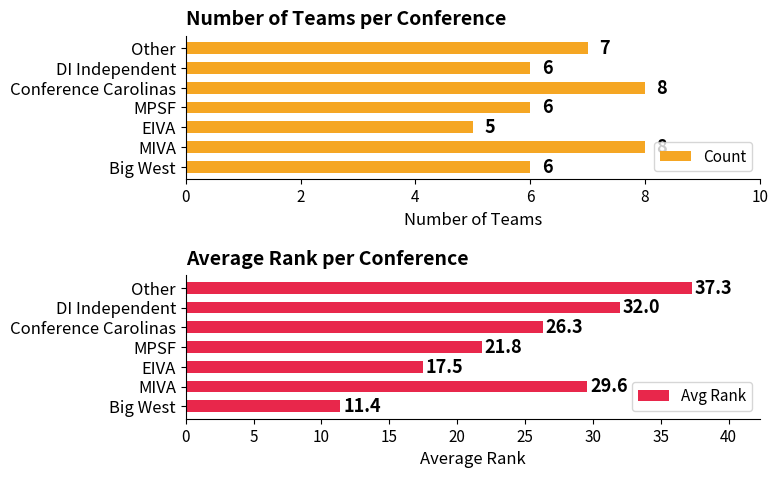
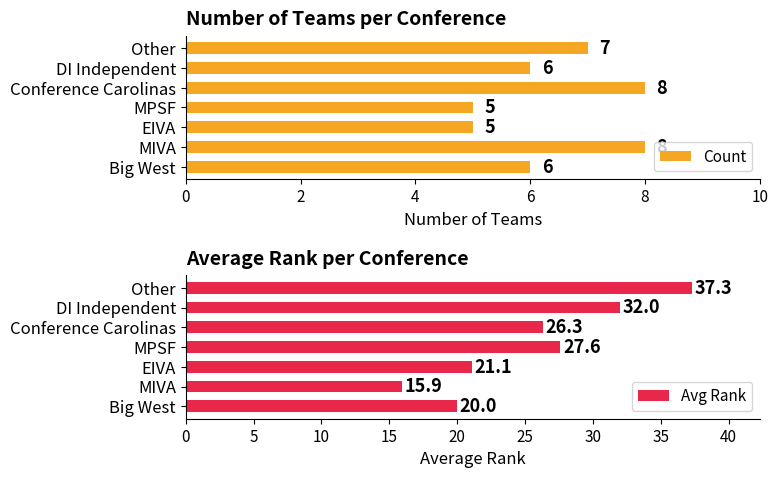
  {
    "Number of Teams per Conference": {
      "Other": 7,
      "DI Independent": 6,
      "Conference Carolinas": 8,
-     "MPSF": 6,
+     "MPSF": 5,
      "EIVA": 5,
      "Big West": 6
    },
    "Average Rank per Conference": {
      "Other": 37.3,
      "DI Independent": 32.0,
      "Conference Carolinas": 26.3,
-     "MPSF": 21.8,
-     "EIVA": 17.5,
-     "MIVA": 29.6,
-     "Big West": 11.4
+     "MPSF": 27.6,
+     "EIVA": 21.1,
+     "MIVA": 15.9,
+     "Big West": 20.0
    }
  }
